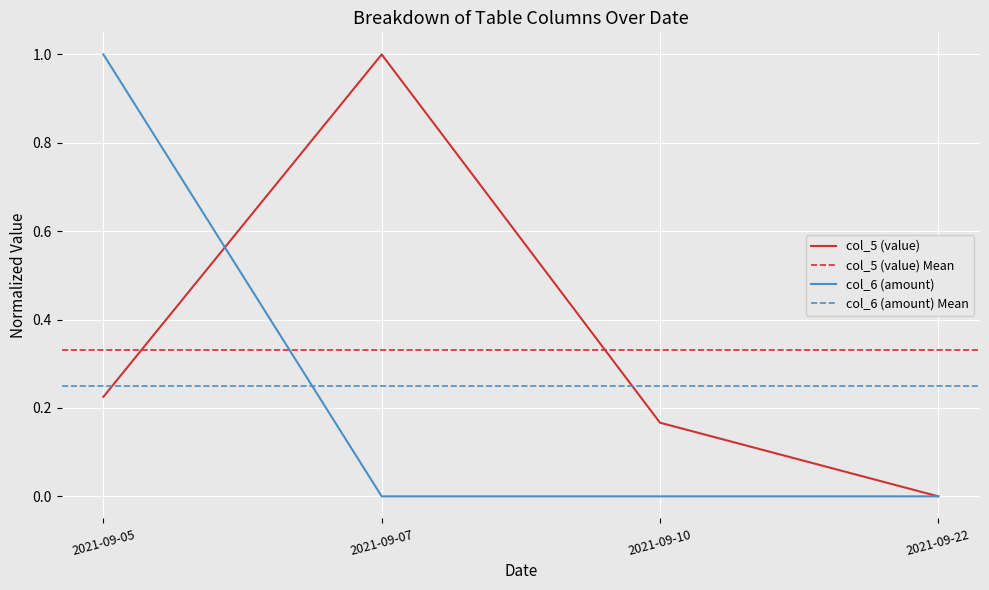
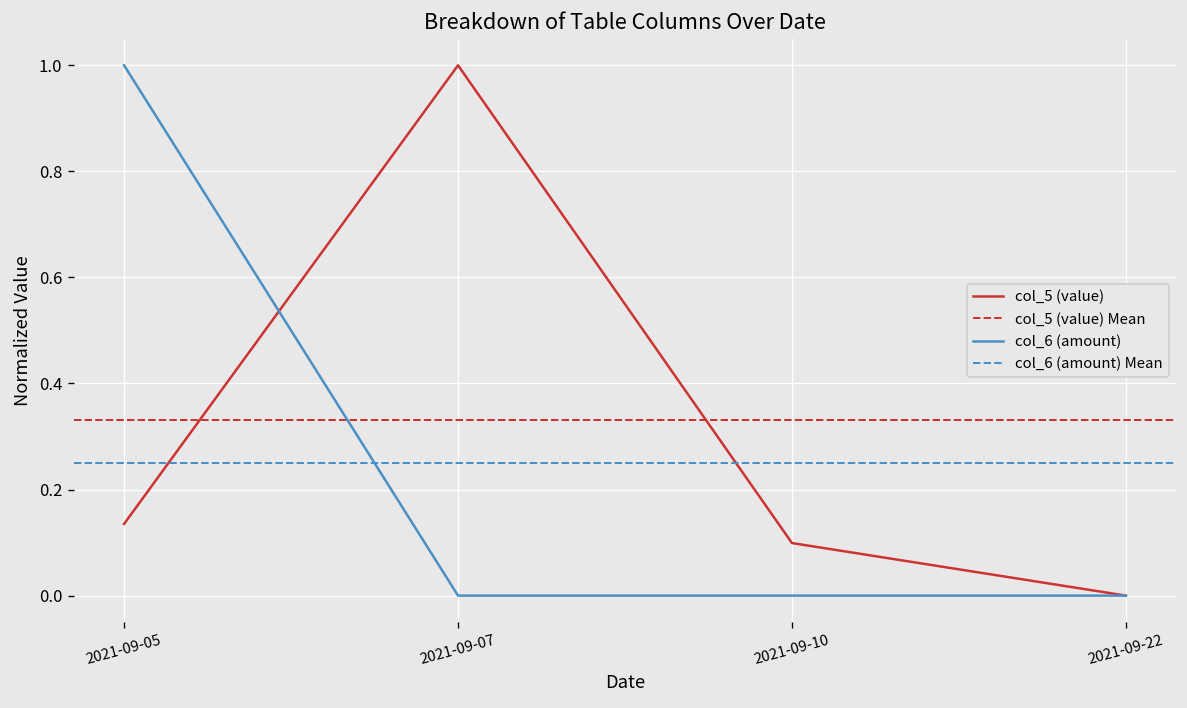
  {
    "col_5 (value)": {
-     "2021-09-05": 0.23,
+     "2021-09-05": 0.14,
      "2021-09-07": 1.00,
-     "2021-09-10": 0.17
+     "2021-09-10": 0.10
    },
    "col_6 (amount)": {
      "2021-09-05": 1.00,
      "2021-09-07": 0.00,
      "2021-09-10": 0.00
    }
  }
